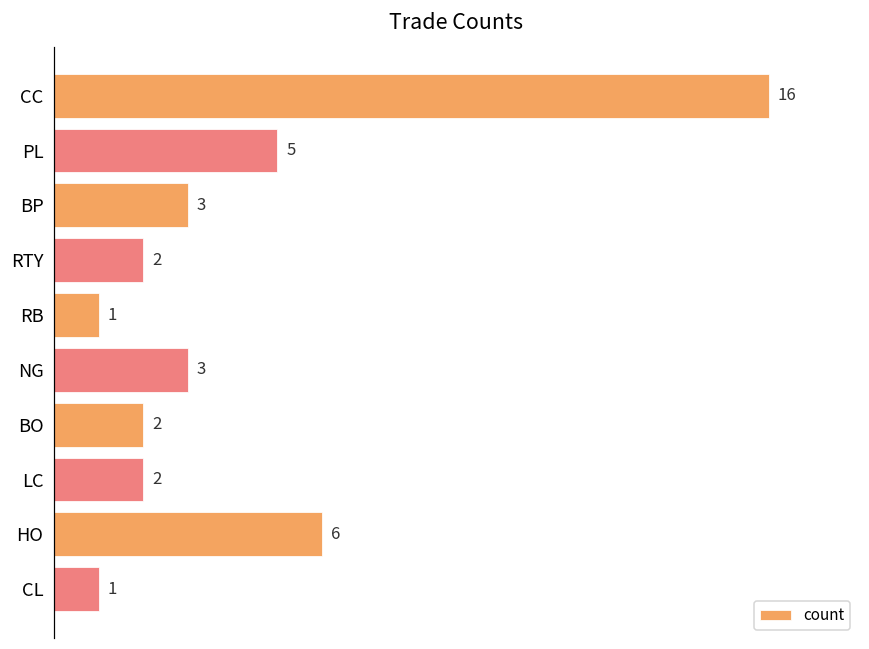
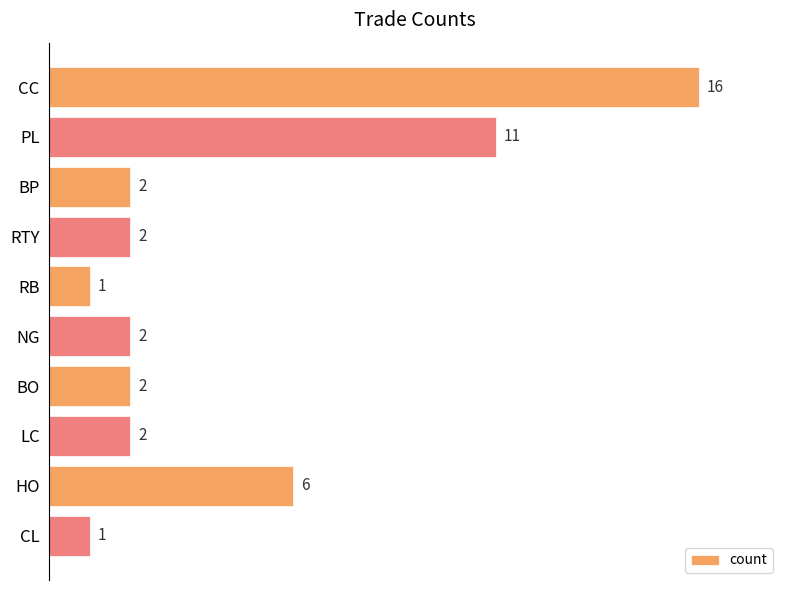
  {
    "CC": 16,
-   "PL": 5,
-   "BP": 3,
+   "PL": 11,
+   "BP": 2,
    "RTY": 2,
    "RB": 1,
-   "NG": 3,
+   "NG": 2,
    "BO": 2,
    "LC": 2,
    "HO": 6,
    "CL": 1
  }
